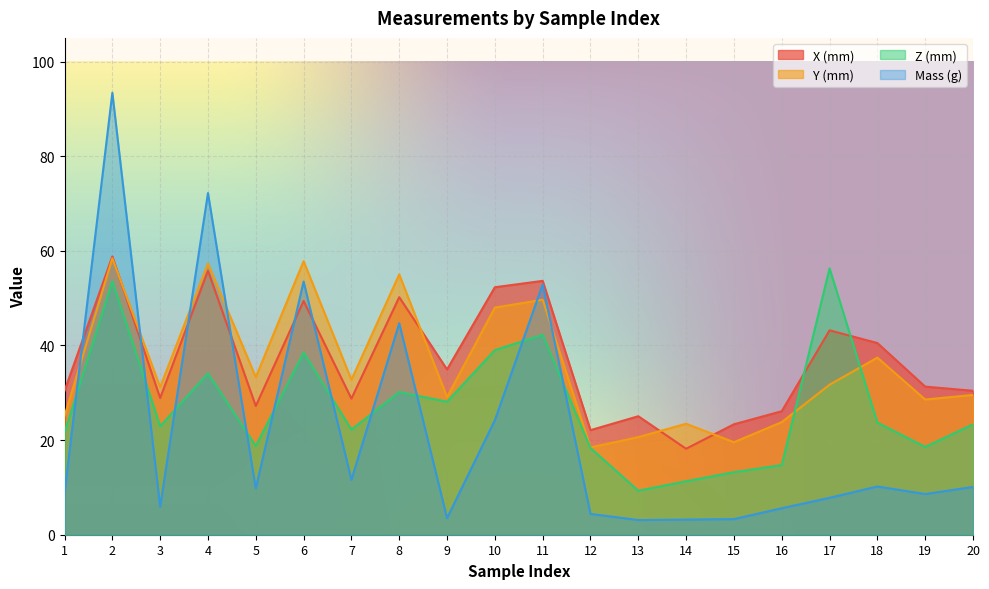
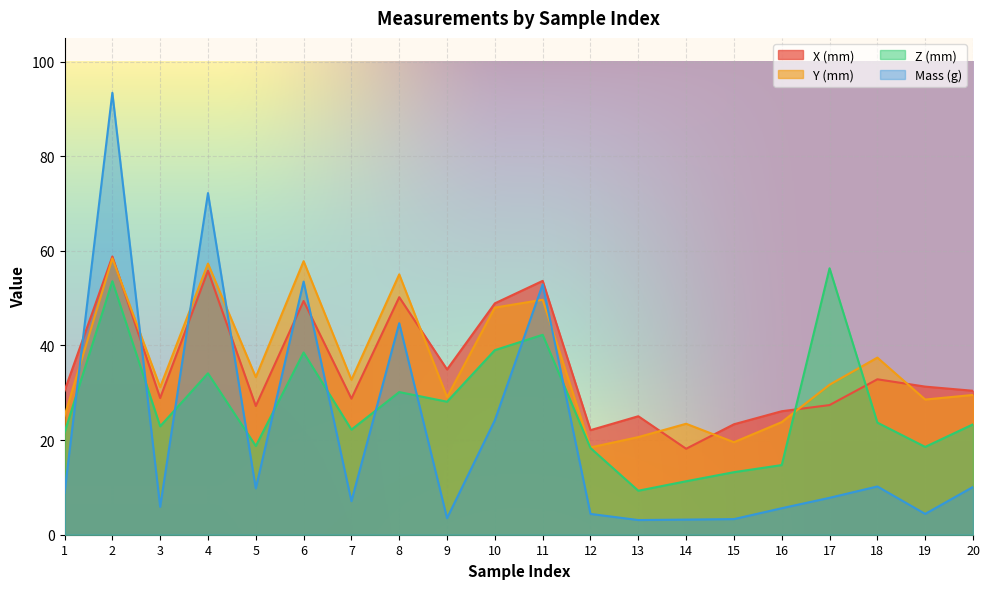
  {
    "X (mm)": {
      "1": 30,
      "3": 29,
      "4": 56,
      "5": 27,
      "6": 49,
      "7": 29,
      "8": 50,
      "9": 35,
-     "10": 52,
+     "10": 49,
      "11": 54,
      "12": 22,
      "13": 25,
      "14": 18,
      "15": 23,
      "16": 26,
-     "17": 43,
-     "18": 41,
+     "17": 27,
+     "18": 33,
      "19": 31,
      "20": 30
    },
    "Y (mm)": {
      "1": 25,
      "3": 31,
      "4": 57,
      "5": 33,
      "6": 58,
      "7": 33,
      "8": 55,
      "9": 29,
      "10": 48,
      "11": 50,
      "13": 21,
      "14": 23,
      "15": 20,
      "16": 24,
      "17": 32,
      "18": 37,
      "19": 29,
      "20": 30
    },
    "Z (mm)": {
      "1": 22,
      "2": 54,
      "3": 23,
      "4": 34,
      "5": 19,
      "6": 39,
      "7": 22,
      "8": 30,
      "9": 28,
      "10": 39,
      "11": 42,
      "13": 9,
      "14": 11,
      "15": 13,
      "16": 15,
      "17": 56,
      "18": 24,
      "19": 19,
      "20": 23
    },
    "Mass (g)": {
      "1": 9,
      "2": 93,
      "3": 6,
      "4": 72,
      "5": 10,
      "6": 54,
-     "7": 12,
+     "7": 7,
      "8": 45,
      "9": 4,
      "10": 24,
      "11": 53,
      "12": 4,
      "13": 3,
      "14": 3,
      "15": 3,
      "16": 6,
      "17": 8,
      "18": 10,
-     "19": 9,
+     "19": 4,
      "20": 10
    }
  }
